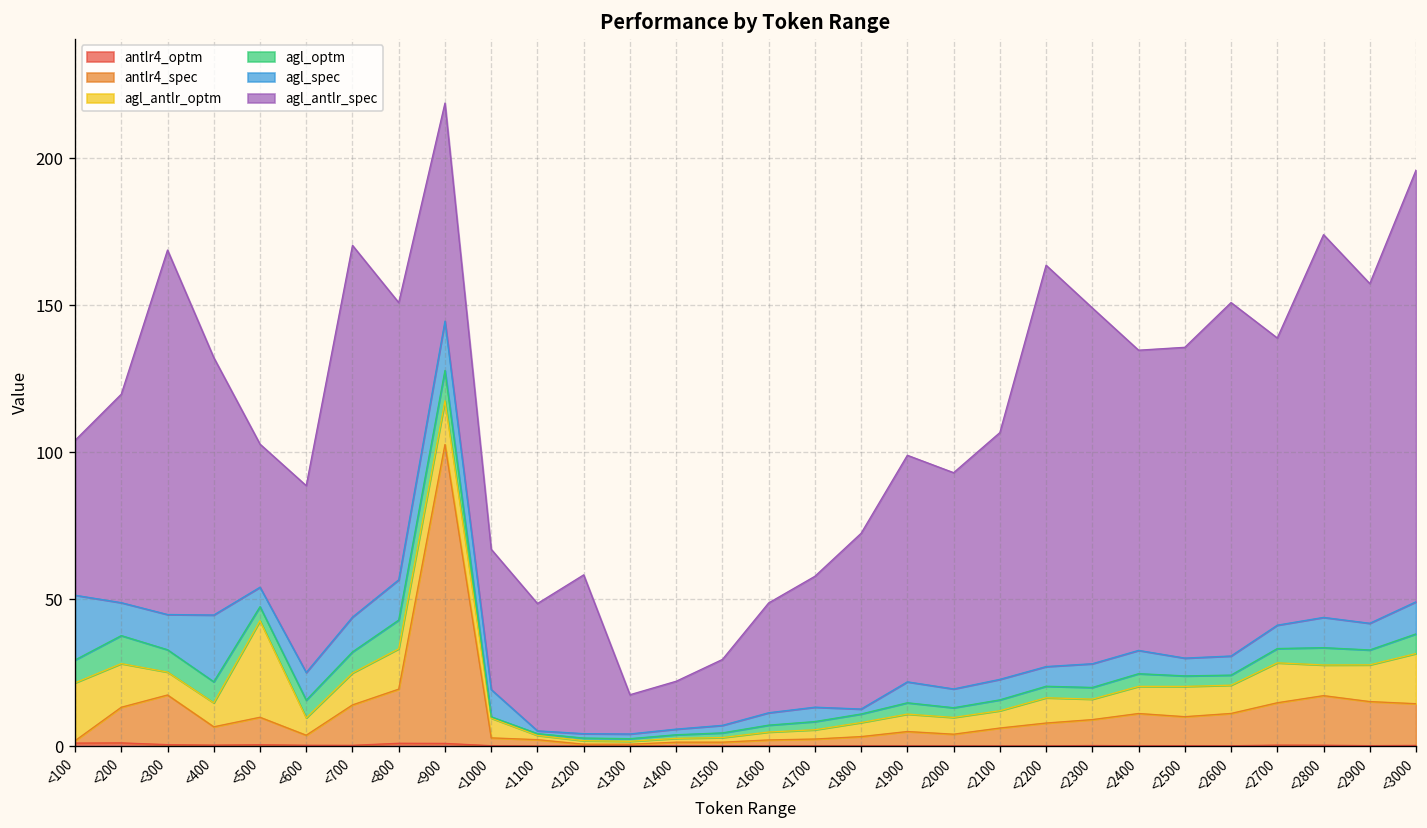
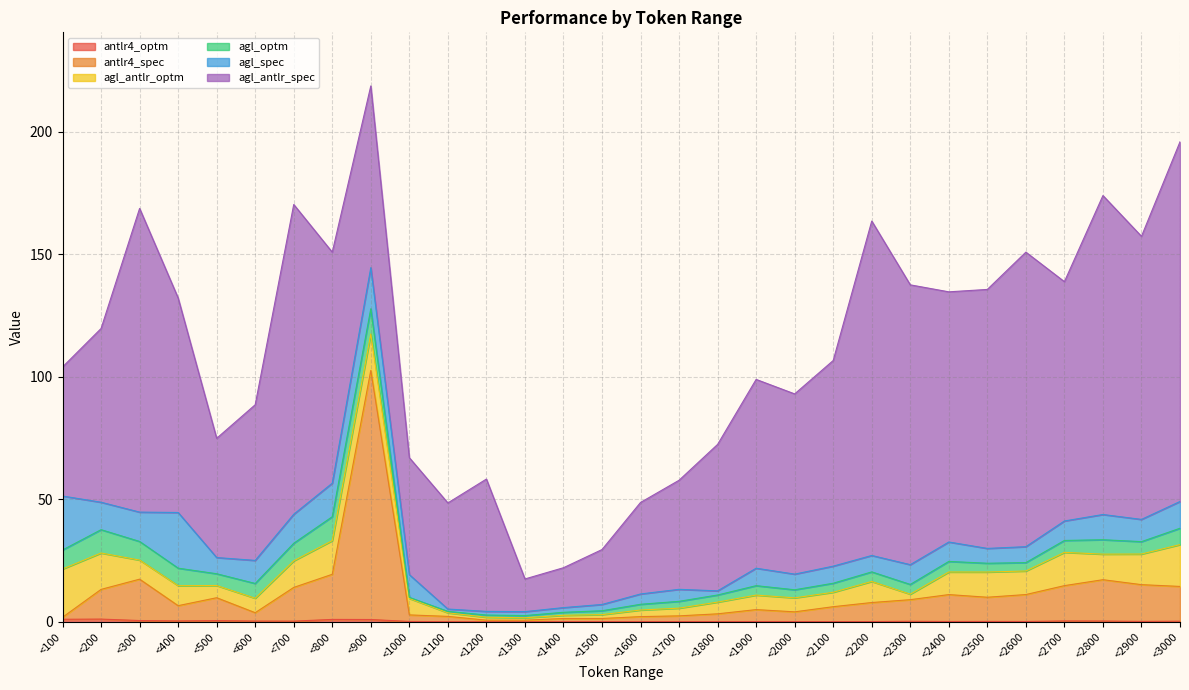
  {
    "agl_antlr_optm": {
      "<100": 20,
      "<200": 15,
      "<300": 8,
      "<400": 8,
-     "<500": 33,
+     "<500": 5,
      "<600": 6,
      "<700": 11,
      "<800": 14,
      "<900": 15,
      "<1400": 1,
      "<1500": 2,
      "<1600": 3,
      "<1700": 3,
      "<1800": 5,
      "<1900": 6,
      "<2000": 6,
      "<2100": 6,
      "<2200": 9,
-     "<2300": 7,
+     "<2300": 2,
      "<2400": 9,
      "<2500": 10,
      "<2600": 10,
      "<2700": 14,
      "<2800": 10,
      "<2900": 12,
      "<3000": 17
    },
    "agl_optm": {
      "<100": 8,
      "<200": 10,
      "<300": 8,
      "<400": 7,
      "<500": 5,
      "<600": 6,
      "<700": 7,
      "<800": 10,
      "<900": 10,
      "<1400": 1,
      "<1500": 2,
      "<1600": 2,
      "<1700": 3,
      "<1800": 3,
      "<1900": 4,
      "<2000": 3,
      "<2100": 4,
      "<2200": 4,
      "<2300": 4,
      "<2400": 4,
      "<2500": 4,
      "<2600": 3,
      "<2700": 5,
      "<2800": 6,
      "<2900": 5,
      "<3000": 7
    },
    "agl_spec": {
      "<100": 22,
      "<200": 11,
      "<300": 12,
      "<400": 23,
      "<500": 7,
      "<600": 9,
      "<700": 12,
      "<800": 14,
      "<900": 17,
      "<1000": 9,
      "<1200": 1,
      "<1300": 2,
      "<1400": 2,
      "<1500": 3,
      "<1600": 4,
      "<1700": 5,
      "<1800": 2,
      "<1900": 7,
      "<2000": 6,
      "<2100": 7,
      "<2200": 7,
      "<2300": 8,
      "<2400": 8,
      "<2500": 6,
      "<2600": 7,
      "<2700": 8,
      "<2800": 10,
      "<2900": 9,
      "<3000": 11
    },
    "agl_antlr_spec": {
      "<100": 53,
      "<200": 71,
      "<300": 124,
      "<400": 88,
      "<500": 49,
      "<600": 64,
      "<700": 126,
      "<800": 94,
      "<900": 74,
      "<1000": 48,
      "<1100": 43,
      "<1200": 54,
      "<1300": 13,
      "<1400": 16,
      "<1500": 22,
      "<1600": 37,
      "<1700": 45,
      "<1800": 60,
      "<1900": 77,
      "<2000": 74,
      "<2100": 84,
      "<2200": 137,
-     "<2300": 121,
+     "<2300": 114,
      "<2400": 102,
      "<2500": 106,
      "<2600": 120,
      "<2700": 98,
      "<2800": 130,
      "<2900": 116,
      "<3000": 147
    }
  }
